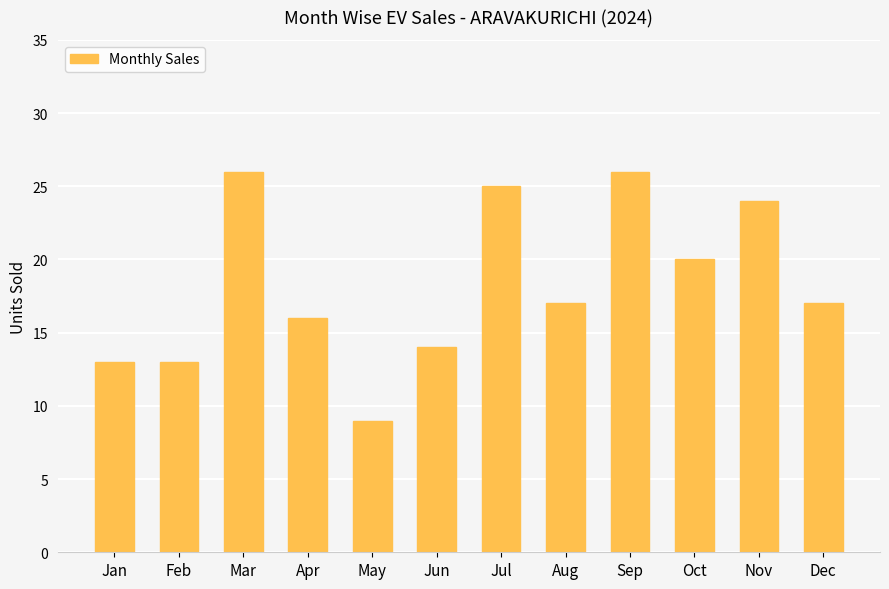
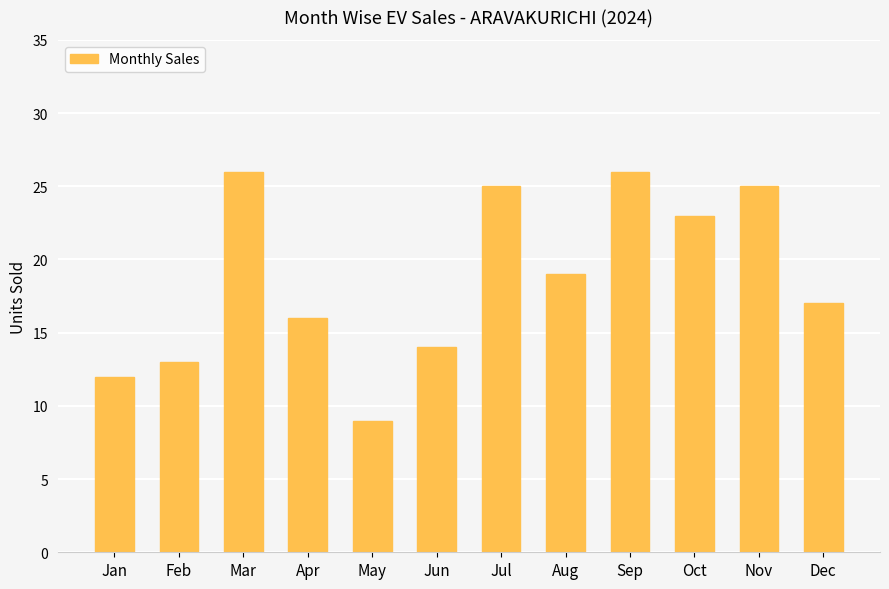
  {
-   "Jan": 13,
+   "Jan": 12,
    "Feb": 13,
    "Mar": 26,
    "Apr": 16,
    "May": 9,
    "Jun": 14,
    "Jul": 25,
-   "Aug": 17,
+   "Aug": 19,
    "Sep": 26,
-   "Oct": 20,
-   "Nov": 24,
+   "Oct": 23,
+   "Nov": 25,
    "Dec": 17
  }
